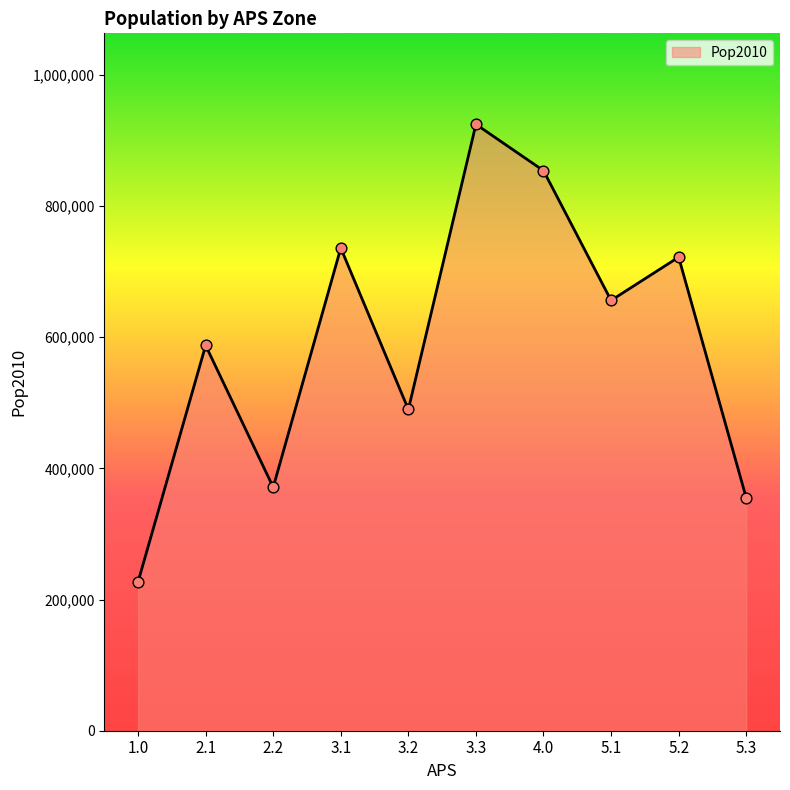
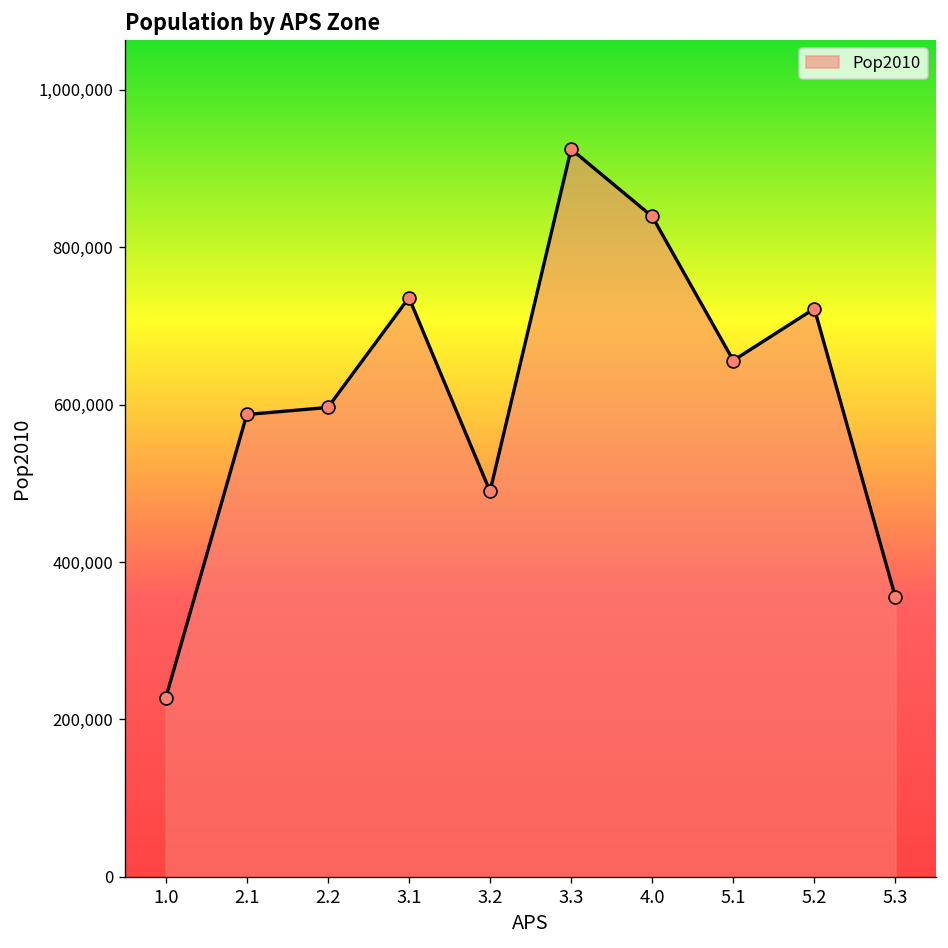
  {
    "1.0": "230,000",
    "2.1": "590,000",
-   "2.2": "370,000",
+   "2.2": "600,000",
    "3.1": "740,000",
    "3.2": "490,000",
    "3.3": "920,000",
-   "4.0": "850,000",
+   "4.0": "840,000",
    "5.1": "660,000",
    "5.2": "720,000",
    "5.3": "360,000"
  }
